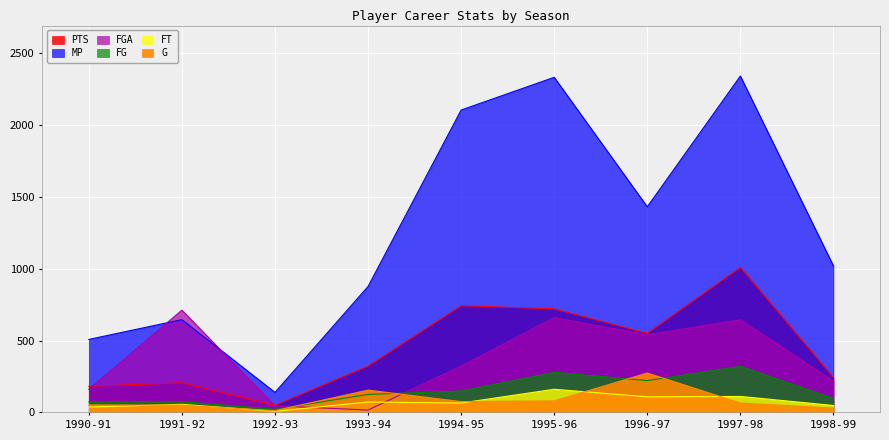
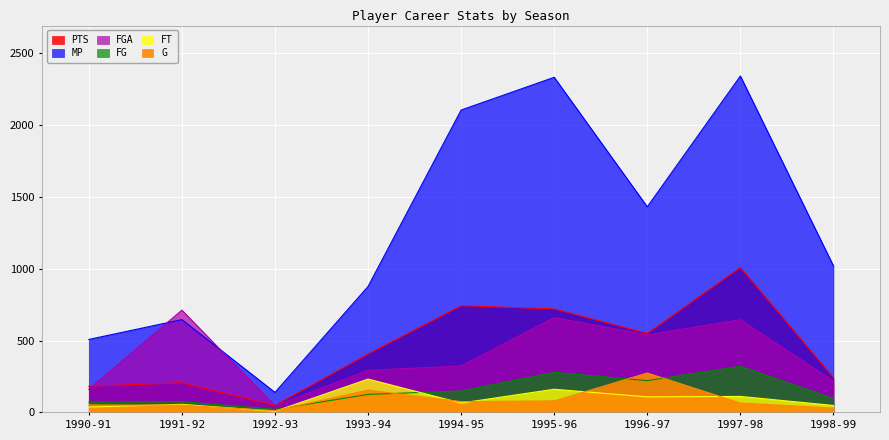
  {
    "PTS": {
      "1990-91": 180,
      "1991-92": 210,
-     "1993-94": 320,
+     "1993-94": 410,
      "1994-95": 740,
      "1995-96": 720,
      "1997-98": 1010,
      "1998-99": 240
    },
    "MP": {
      "1990-91": 510,
      "1991-92": 650,
      "1992-93": 140,
      "1993-94": 880,
      "1994-95": 2110,
      "1995-96": 2330,
      "1996-97": 1430,
      "1997-98": 2340,
      "1998-99": 1020
    },
    "FGA": {
      "1990-91": 160,
      "1991-92": 710,
-     "1993-94": 20,
+     "1993-94": 290,
      "1994-95": 320,
      "1995-96": 660,
      "1997-98": 650,
      "1998-99": 220
    },
    "FG": {
      "1990-91": 70,
      "1991-92": 80,
      "1993-94": 130,
      "1994-95": 150,
      "1995-96": 280,
      "1996-97": 220,
      "1997-98": 320,
      "1998-99": 100
    },
    "FT": {
-     "1993-94": 70,
+     "1993-94": 230,
      "1995-96": 160,
      "1996-97": 110,
      "1997-98": 110,
      "1998-99": 50
    },
    "G": {
      "1993-94": 160,
      "1995-96": 80,
      "1996-97": 270,
      "1997-98": 70,
      "1998-99": 30
    }
  }
